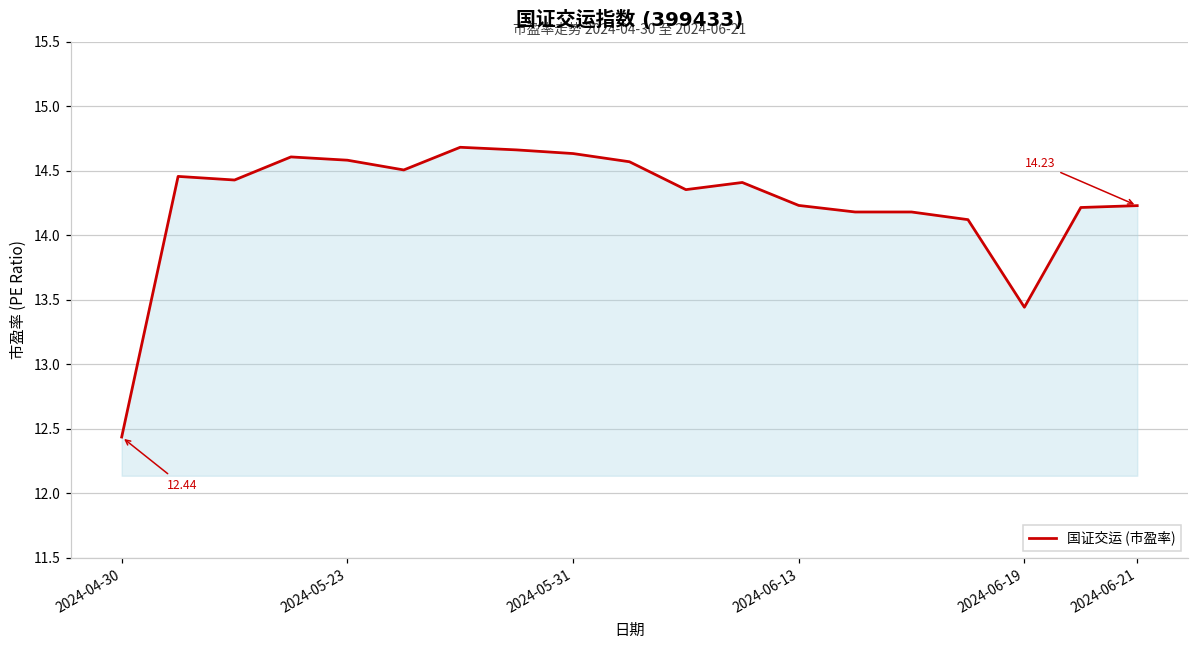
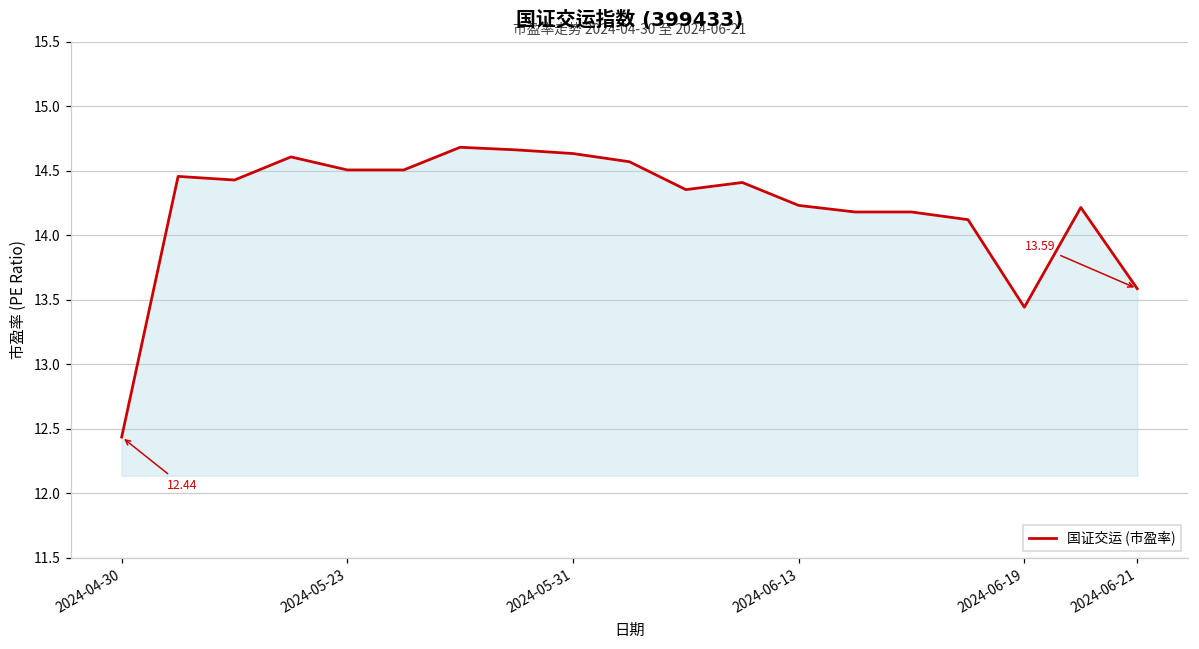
  {
    "2024-04-30": 12.44,
-   "2024-05-23": 14.58,
-   "2024-06-21": 14.23
+   "2024-05-23": 14.51,
+   "2024-06-21": 13.59
  }
